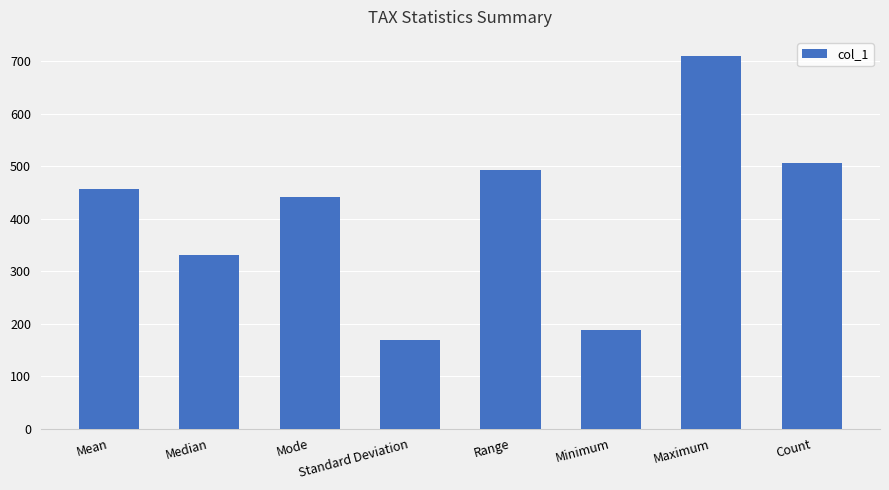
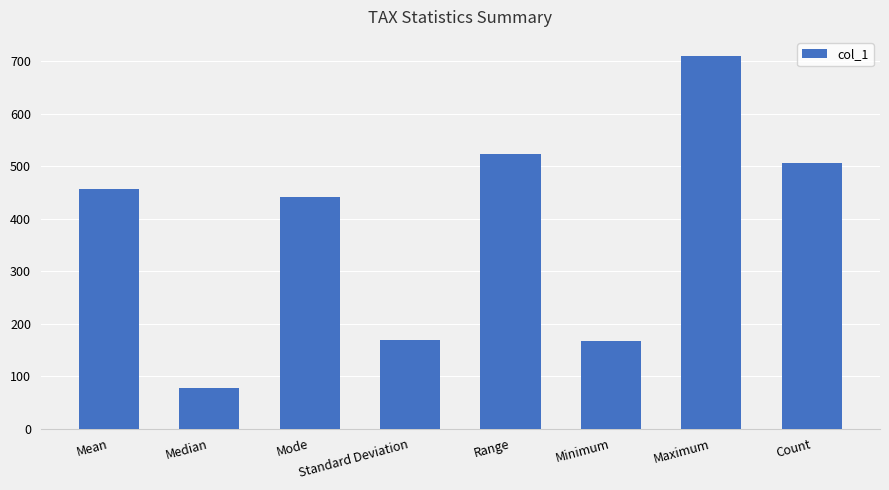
  {
    "Mean": 460,
-   "Median": 330,
+   "Median": 80,
    "Mode": 440,
    "Standard Deviation": 170,
-   "Range": 490,
-   "Minimum": 190,
+   "Range": 520,
+   "Minimum": 170,
    "Maximum": 710,
    "Count": 510
  }
